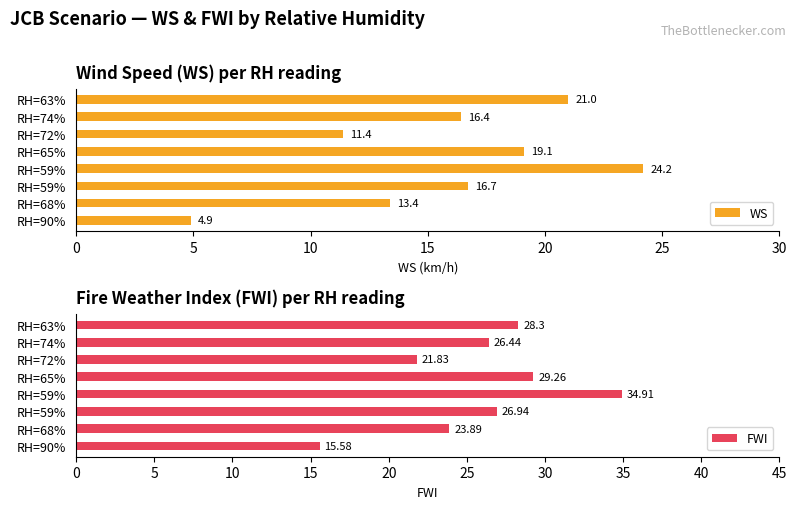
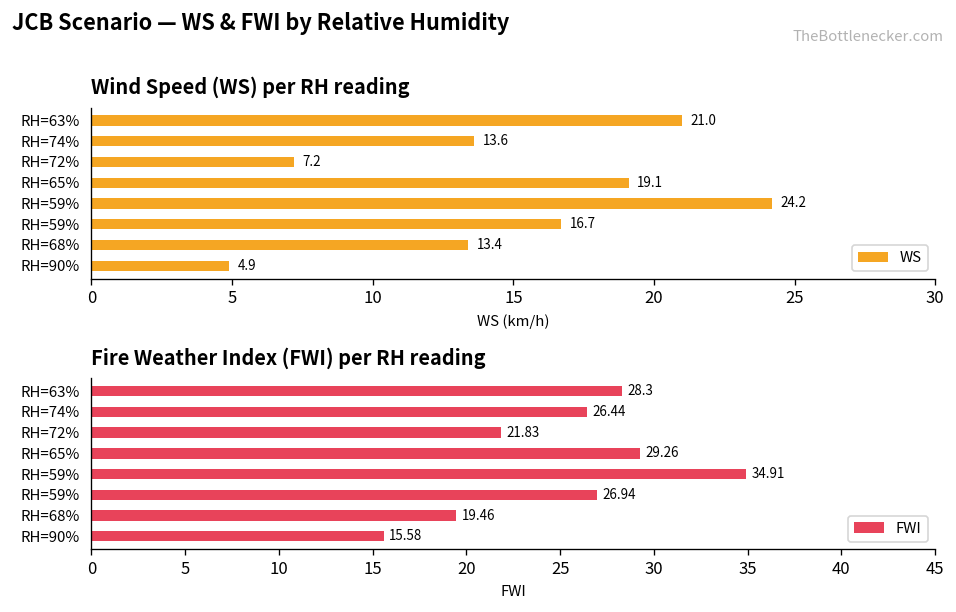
  {
    "Wind Speed (WS) per RH reading": {
      "WS": {
        "RH=63%": 21.0,
-       "RH=74%": 16.4,
-       "RH=72%": 11.4,
+       "RH=74%": 13.6,
+       "RH=72%": 7.2,
        "RH=65%": 19.1,
        "RH=68%": 13.4,
        "RH=90%": 4.9
      }
    },
    "Fire Weather Index (FWI) per RH reading": {
      "RH=63%": 28.3,
      "RH=74%": 26.44,
      "RH=72%": 21.83,
      "RH=65%": 29.26,
-     "RH=68%": 23.89,
+     "RH=68%": 19.46,
      "RH=90%": 15.58
    }
  }
